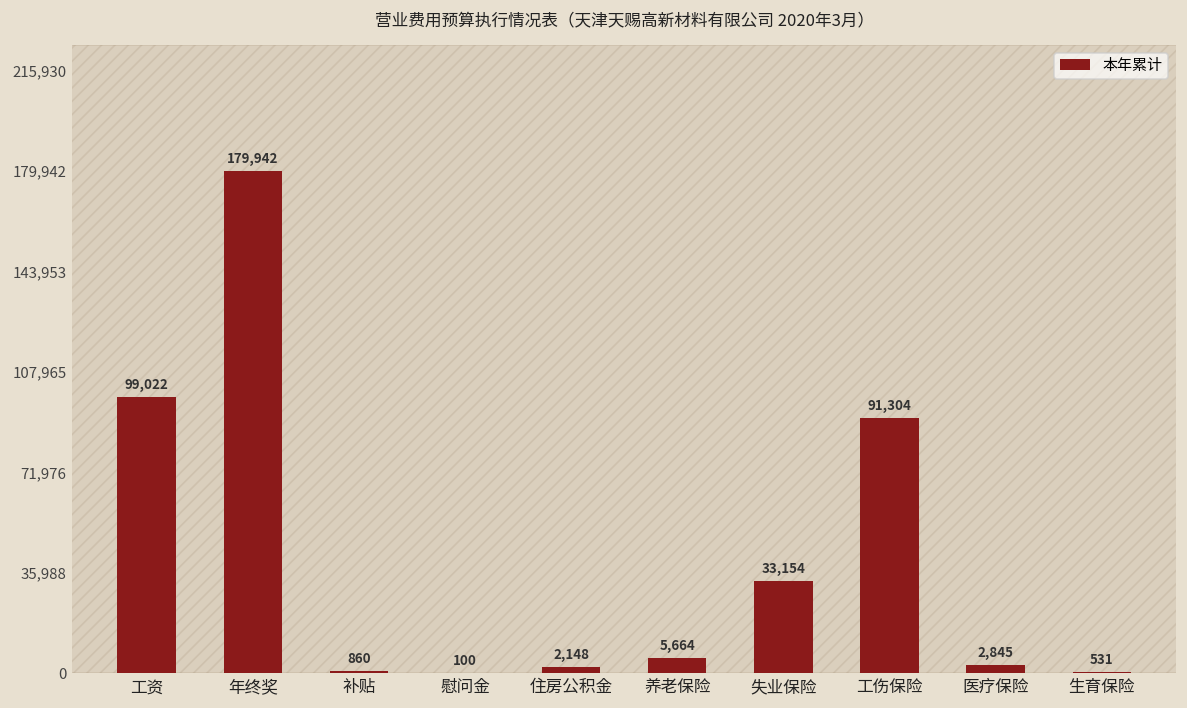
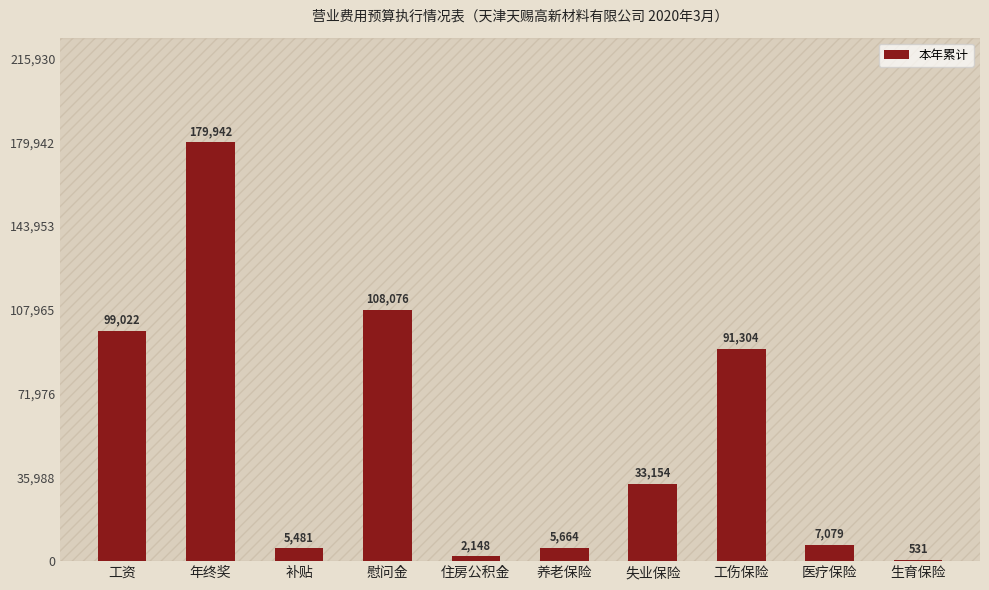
  {
    "本年累计": {
      "工资": "99,022",
      "年终奖": "179,942",
-     "补贴": "860",
-     "慰问金": "100",
+     "补贴": "5,481",
+     "慰问金": "108,076",
      "住房公积金": "2,148",
      "养老保险": "5,664",
      "失业保险": "33,154",
      "工伤保险": "91,304",
-     "医疗保险": "2,845",
+     "医疗保险": "7,079",
      "生育保险": "531"
    }
  }
